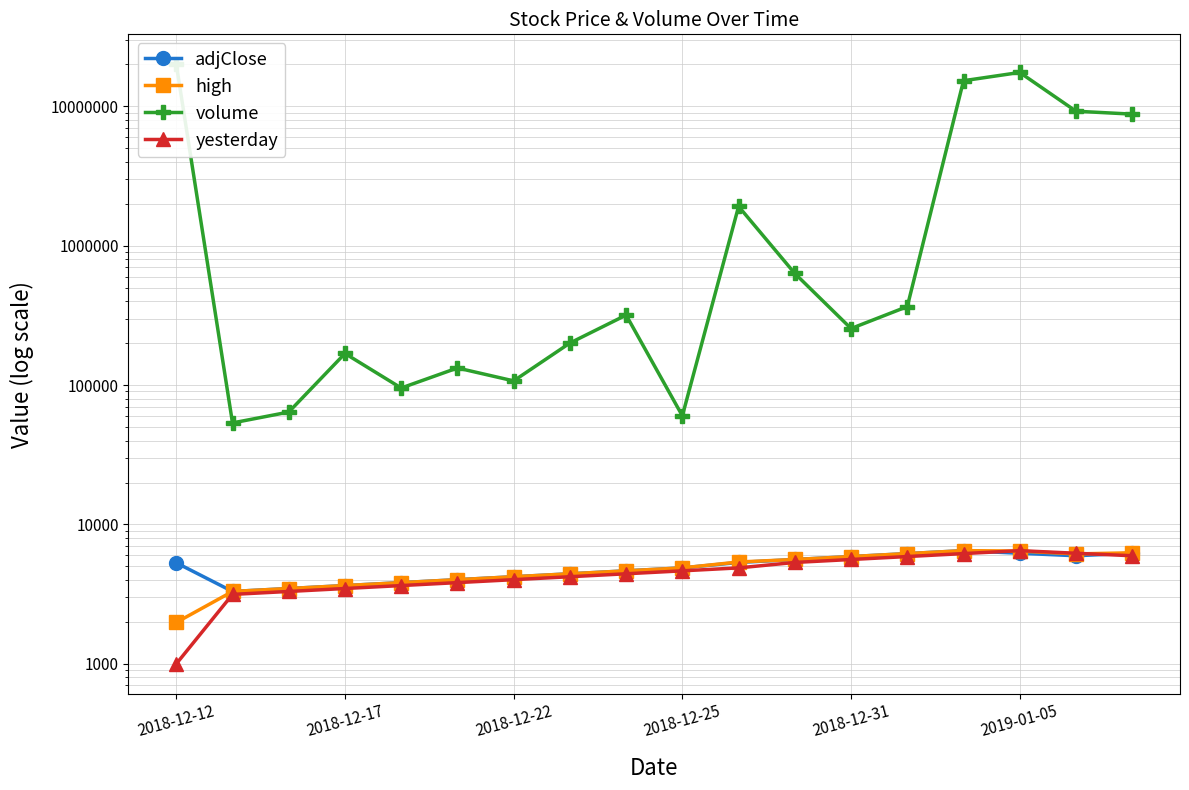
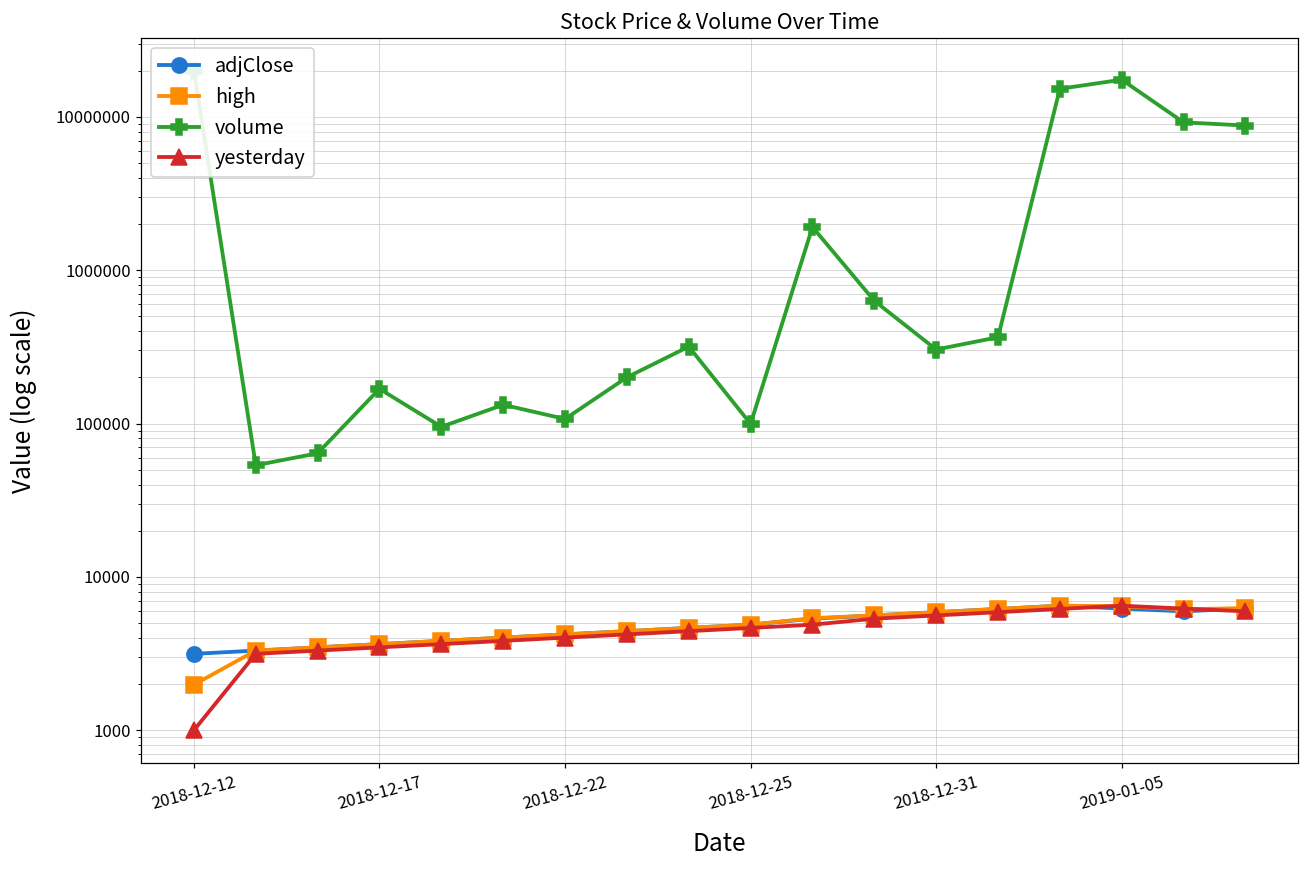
  {
    "adjClose": {
-     "2018-12-12": 5300
+     "2018-12-12": 3200
    },
    "high": {
      "2018-12-12": 2000
    },
    "volume": {
      "2018-12-17": 170000,
      "2018-12-22": 110000,
-     "2018-12-25": 60000,
-     "2018-12-31": 250000,
+     "2018-12-25": 100000,
+     "2018-12-31": 300000,
      "2019-01-05": 17000000
    },
    "yesterday": {
      "2018-12-12": 1000,
      "2018-12-17": 3500,
      "2018-12-22": 4000,
      "2018-12-25": 4600,
      "2018-12-31": 5600
    }
  }
